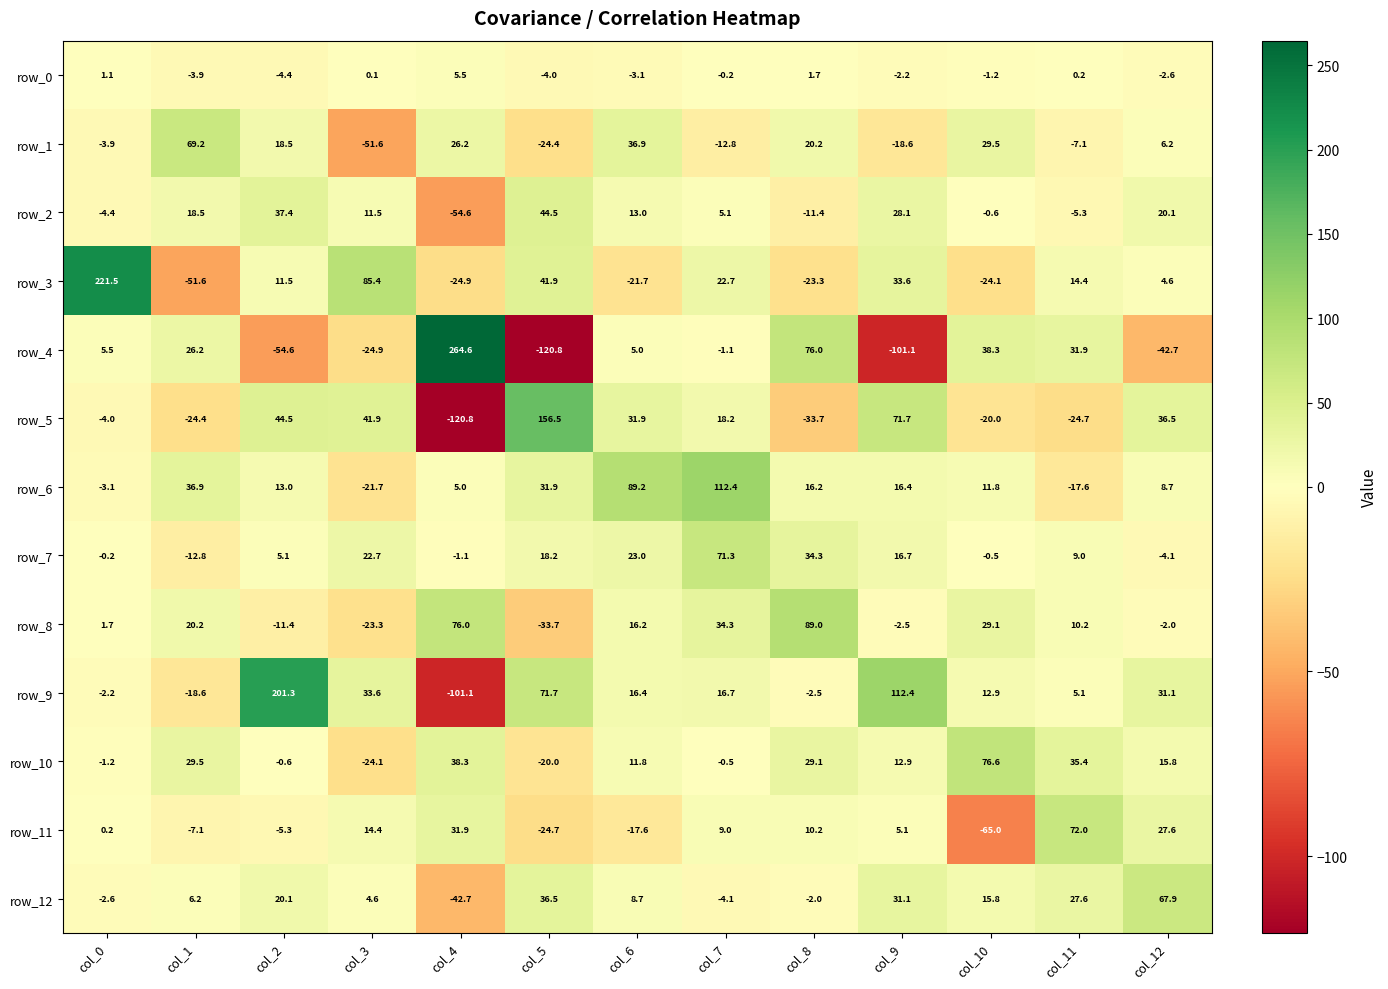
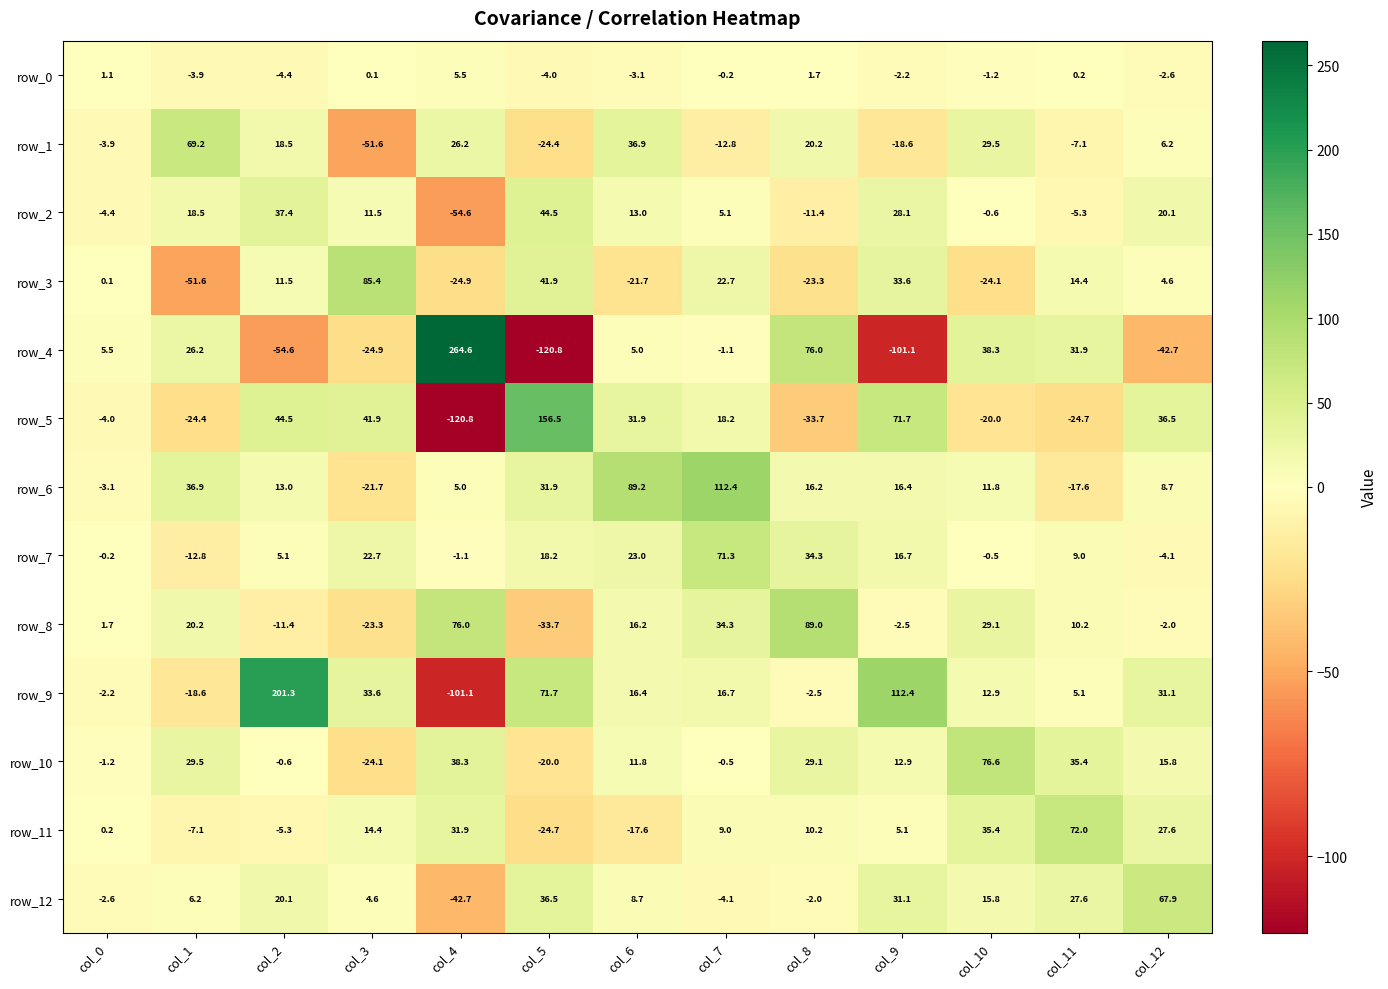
  {
    "row_0": {
      "col_0": 1.1,
      "col_1": -3.9,
      "col_2": -4.4,
      "col_3": 0.1,
      "col_4": 5.5,
      "col_5": -4.0,
      "col_6": -3.1,
      "col_7": -0.2,
      "col_8": 1.7,
      "col_9": -2.2,
      "col_10": -1.2,
      "col_11": 0.2,
      "col_12": -2.6
    },
    "row_1": {
      "col_0": -3.9,
      "col_1": 69.2,
      "col_2": 18.5,
      "col_3": -51.6,
      "col_4": 26.2,
      "col_5": -24.4,
      "col_6": 36.9,
      "col_7": -12.8,
      "col_8": 20.2,
      "col_9": -18.6,
      "col_10": 29.5,
      "col_11": -7.1,
      "col_12": 6.2
    },
    "row_2": {
      "col_0": -4.4,
      "col_1": 18.5,
      "col_2": 37.4,
      "col_3": 11.5,
      "col_4": -54.6,
      "col_5": 44.5,
      "col_6": 13.0,
      "col_7": 5.1,
      "col_8": -11.4,
      "col_9": 28.1,
      "col_10": -0.6,
      "col_11": -5.3,
      "col_12": 20.1
    },
    "row_3": {
-     "col_0": 221.5,
+     "col_0": 0.1,
      "col_1": -51.6,
      "col_2": 11.5,
      "col_3": 85.4,
      "col_4": -24.9,
      "col_5": 41.9,
      "col_6": -21.7,
      "col_7": 22.7,
      "col_8": -23.3,
      "col_9": 33.6,
      "col_10": -24.1,
      "col_11": 14.4,
      "col_12": 4.6
    },
    "row_4": {
      "col_0": 5.5,
      "col_1": 26.2,
      "col_2": -54.6,
      "col_3": -24.9,
      "col_4": 264.6,
      "col_5": -120.8,
      "col_6": 5.0,
      "col_7": -1.1,
      "col_8": 76.0,
      "col_9": -101.1,
      "col_10": 38.3,
      "col_11": 31.9,
      "col_12": -42.7
    },
    "row_5": {
      "col_0": -4.0,
      "col_1": -24.4,
      "col_2": 44.5,
      "col_3": 41.9,
      "col_4": -120.8,
      "col_5": 156.5,
      "col_6": 31.9,
      "col_7": 18.2,
      "col_8": -33.7,
      "col_9": 71.7,
      "col_10": -20.0,
      "col_11": -24.7,
      "col_12": 36.5
    },
    "row_6": {
      "col_0": -3.1,
      "col_1": 36.9,
      "col_2": 13.0,
      "col_3": -21.7,
      "col_4": 5.0,
      "col_5": 31.9,
      "col_6": 89.2,
      "col_7": 112.4,
      "col_8": 16.2,
      "col_9": 16.4,
      "col_10": 11.8,
      "col_11": -17.6,
      "col_12": 8.7
    },
    "row_7": {
      "col_0": -0.2,
      "col_1": -12.8,
      "col_2": 5.1,
      "col_3": 22.7,
      "col_4": -1.1,
      "col_5": 18.2,
      "col_6": 23.0,
      "col_7": 71.3,
      "col_8": 34.3,
      "col_9": 16.7,
      "col_10": -0.5,
      "col_11": 9.0,
      "col_12": -4.1
    },
    "row_8": {
      "col_0": 1.7,
      "col_1": 20.2,
      "col_2": -11.4,
      "col_3": -23.3,
      "col_4": 76.0,
      "col_5": -33.7,
      "col_6": 16.2,
      "col_7": 34.3,
      "col_8": 89.0,
      "col_9": -2.5,
      "col_10": 29.1,
      "col_11": 10.2,
      "col_12": -2.0
    },
    "row_9": {
      "col_0": -2.2,
      "col_1": -18.6,
      "col_2": 201.3,
      "col_3": 33.6,
      "col_4": -101.1,
      "col_5": 71.7,
      "col_6": 16.4,
      "col_7": 16.7,
      "col_8": -2.5,
      "col_9": 112.4,
      "col_10": 12.9,
      "col_11": 5.1,
      "col_12": 31.1
    },
    "row_10": {
      "col_0": -1.2,
      "col_1": 29.5,
      "col_2": -0.6,
      "col_3": -24.1,
      "col_4": 38.3,
      "col_5": -20.0,
      "col_6": 11.8,
      "col_7": -0.5,
      "col_8": 29.1,
      "col_9": 12.9,
      "col_10": 76.6,
      "col_11": 35.4,
      "col_12": 15.8
    },
    "row_11": {
      "col_0": 0.2,
      "col_1": -7.1,
      "col_2": -5.3,
      "col_3": 14.4,
      "col_4": 31.9,
      "col_5": -24.7,
      "col_6": -17.6,
      "col_7": 9.0,
      "col_8": 10.2,
      "col_9": 5.1,
-     "col_10": -65.0,
+     "col_10": 35.4,
      "col_11": 72.0,
      "col_12": 27.6
    },
    "row_12": {
      "col_0": -2.6,
      "col_1": 6.2,
      "col_2": 20.1,
      "col_3": 4.6,
      "col_4": -42.7,
      "col_5": 36.5,
      "col_6": 8.7,
      "col_7": -4.1,
      "col_8": -2.0,
      "col_9": 31.1,
      "col_10": 15.8,
      "col_11": 27.6,
      "col_12": 67.9
    }
  }
